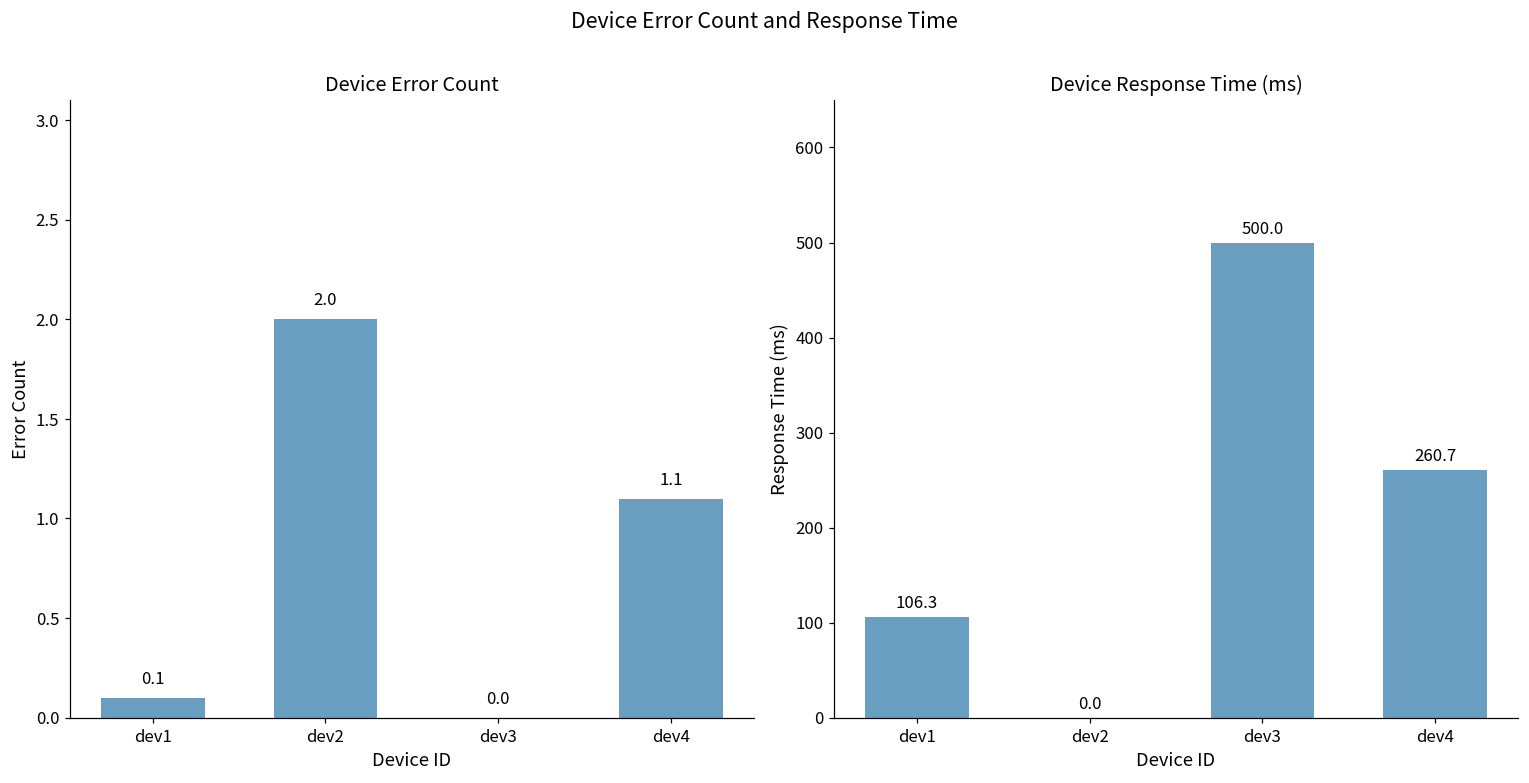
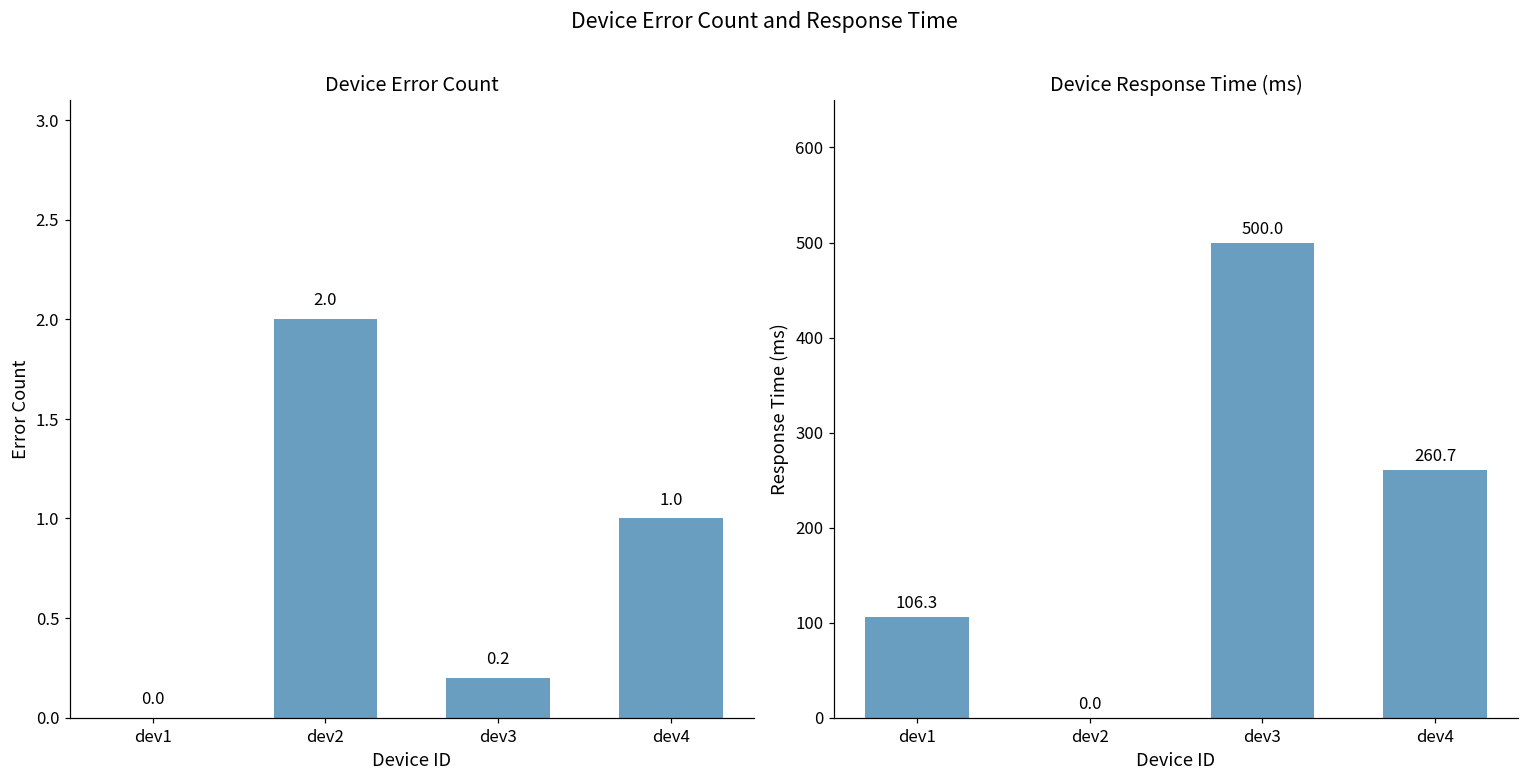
  {
    "Device Error Count": {
-     "dev1": 0.1,
+     "dev1": 0.0,
      "dev2": 2.0,
-     "dev3": 0.0,
-     "dev4": 1.1
+     "dev3": 0.2,
+     "dev4": 1.0
    },
    "Device Response Time (ms)": {
      "dev1": 106.3,
      "dev2": 0.0,
      "dev3": 500.0,
      "dev4": 260.7
    }
  }
